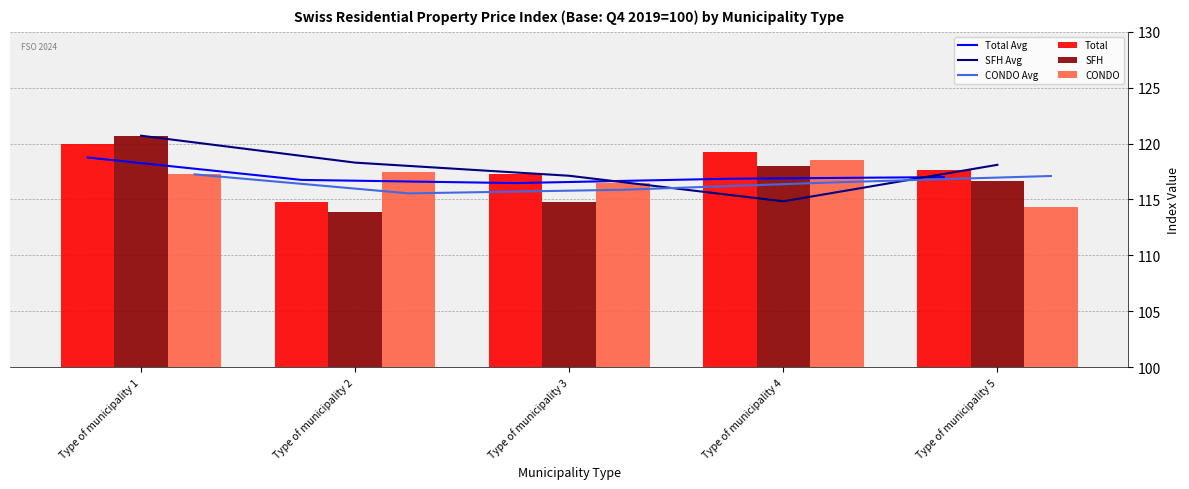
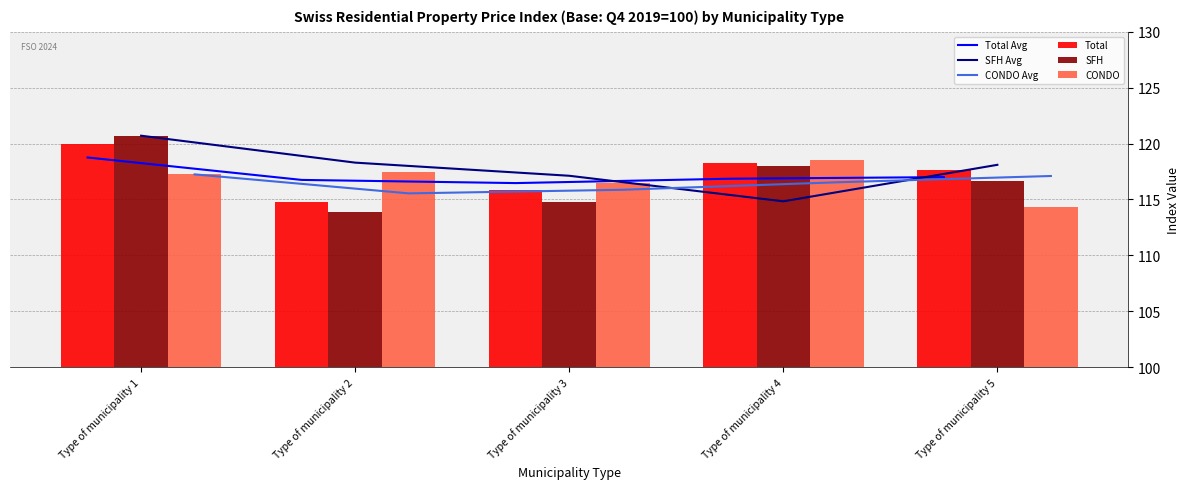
  {
    "Total": {
      "Type of municipality 1": 120.0,
      "Type of municipality 2": 114.8,
-     "Type of municipality 3": 117.2,
-     "Type of municipality 4": 119.2,
+     "Type of municipality 3": 115.9,
+     "Type of municipality 4": 118.2,
      "Type of municipality 5": 117.6
    },
    "SFH Avg": {
      "Type of municipality 1": 120.7,
      "Type of municipality 2": 118.3,
      "Type of municipality 3": 117.1,
      "Type of municipality 4": 114.8,
      "Type of municipality 5": 118.1
    },
    "SFH": {
      "Type of municipality 1": 120.7,
      "Type of municipality 2": 113.9,
      "Type of municipality 3": 114.8,
      "Type of municipality 4": 118.0,
      "Type of municipality 5": 116.6
    },
    "CONDO": {
      "Type of municipality 1": 117.2,
      "Type of municipality 2": 117.5,
      "Type of municipality 3": 116.5,
      "Type of municipality 4": 118.5,
      "Type of municipality 5": 114.3
    }
  }
